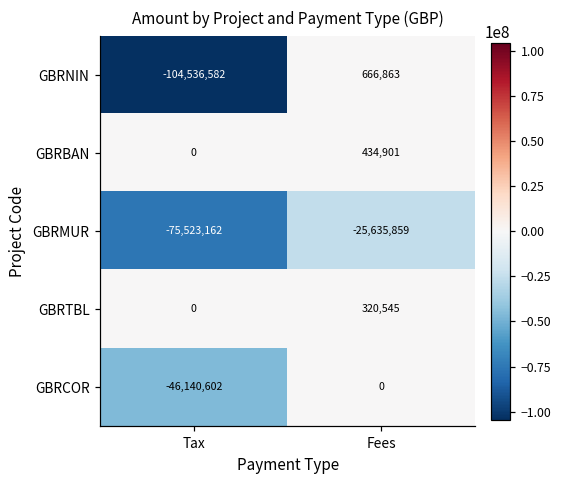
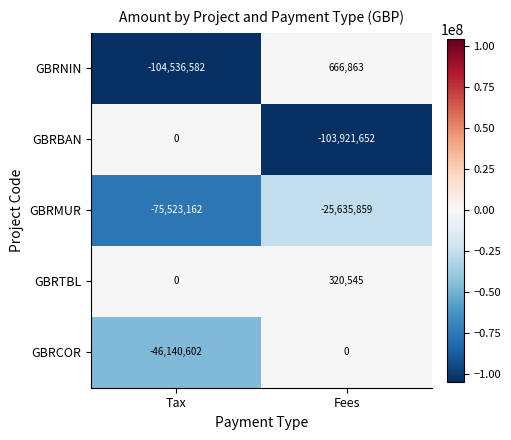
  {
    "GBRNIN": {
      "Tax": "-104,536,582",
      "Fees": "666,863"
    },
    "GBRBAN": {
      "Tax": "0",
-     "Fees": "434,901"
+     "Fees": "-103,921,652"
    },
    "GBRMUR": {
      "Tax": "-75,523,162",
      "Fees": "-25,635,859"
    },
    "GBRTBL": {
      "Tax": "0",
      "Fees": "320,545"
    },
    "GBRCOR": {
      "Tax": "-46,140,602",
      "Fees": "0"
    }
  }
